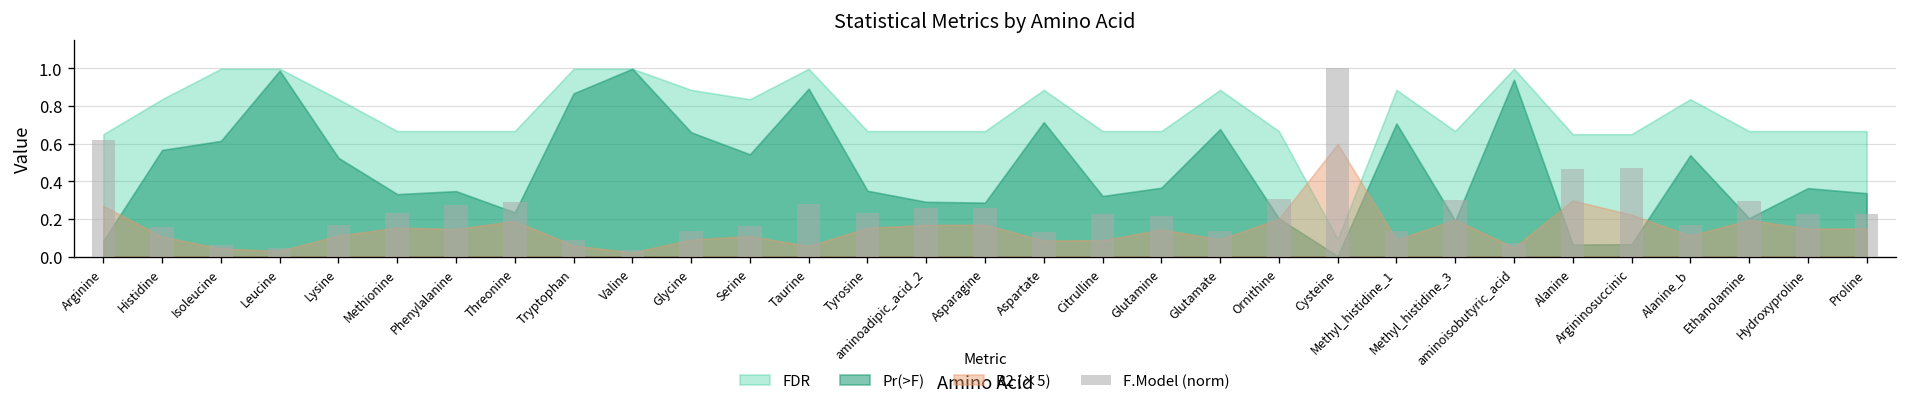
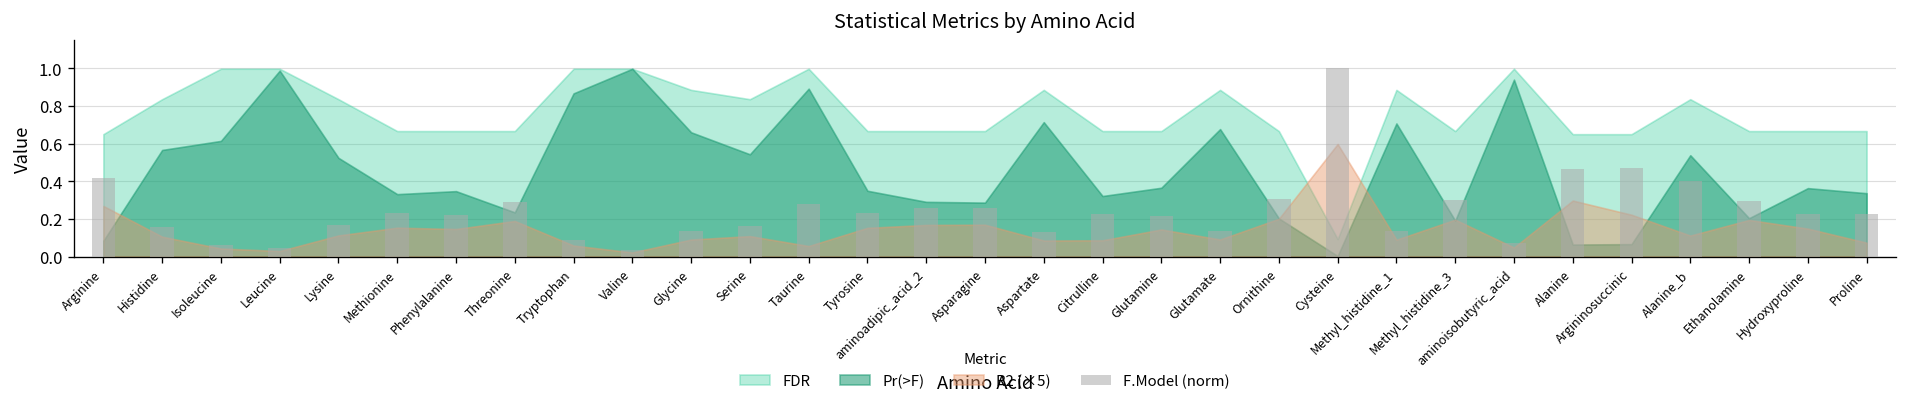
  {
    "F.Model (norm)": {
-     "Arginine": 0.62,
+     "Arginine": 0.42,
      "Histidine": 0.16,
      "Isoleucine": 0.06,
      "Leucine": 0.04,
      "Lysine": 0.17,
      "Methionine": 0.23,
-     "Phenylalanine": 0.27,
+     "Phenylalanine": 0.22,
      "Threonine": 0.29,
      "Tryptophan": 0.09,
      "Valine": 0.03,
      "Glycine": 0.14,
      "Serine": 0.16,
      "Taurine": 0.28,
      "Tyrosine": 0.23,
      "aminoadipic_acid_2": 0.26,
      "Asparagine": 0.26,
      "Aspartate": 0.13,
      "Citrulline": 0.22,
      "Glutamine": 0.22,
      "Glutamate": 0.14,
      "Ornithine": 0.31,
      "Cysteine": 1.00,
      "Methyl_histidine_1": 0.13,
      "Methyl_histidine_3": 0.30,
      "aminoisobutyric_acid": 0.07,
      "Alanine": 0.47,
      "Argininosuccinic": 0.47,
-     "Alanine_b": 0.17,
+     "Alanine_b": 0.40,
      "Ethanolamine": 0.30,
      "Hydroxyproline": 0.23,
      "Proline": 0.23
    },
    "FDR": {
      "Arginine": 0.65,
      "Histidine": 0.84,
      "Isoleucine": 1.00,
      "Lysine": 0.84,
      "Methionine": 0.67,
      "Phenylalanine": 0.67,
      "Threonine": 0.67,
      "Tryptophan": 1.00,
      "Glycine": 0.89,
      "Serine": 0.84,
      "Taurine": 1.00,
      "Tyrosine": 0.67,
      "aminoadipic_acid_2": 0.67,
      "Asparagine": 0.67,
      "Aspartate": 0.89,
      "Citrulline": 0.67,
      "Glutamine": 0.67,
      "Glutamate": 0.89,
      "Ornithine": 0.67,
      "Cysteine": 0.09,
      "Methyl_histidine_1": 0.89,
      "Methyl_histidine_3": 0.67,
      "aminoisobutyric_acid": 1.00,
      "Alanine": 0.65,
      "Argininosuccinic": 0.65,
      "Alanine_b": 0.84,
      "Ethanolamine": 0.67,
      "Hydroxyproline": 0.67,
      "Proline": 0.67
    },
    "Pr(>F)": {
      "Arginine": 0.08,
      "Histidine": 0.57,
      "Isoleucine": 0.61,
      "Lysine": 0.52,
      "Methionine": 0.33,
      "Phenylalanine": 0.35,
      "Threonine": 0.23,
      "Tryptophan": 0.87,
      "Glycine": 0.66,
      "Serine": 0.54,
      "Taurine": 0.89,
      "Tyrosine": 0.35,
      "aminoadipic_acid_2": 0.29,
      "Asparagine": 0.29,
      "Aspartate": 0.71,
      "Citrulline": 0.32,
      "Glutamine": 0.37,
      "Glutamate": 0.68,
      "Methyl_histidine_1": 0.71,
      "aminoisobutyric_acid": 0.94,
      "Alanine": 0.06,
      "Argininosuccinic": 0.07,
      "Alanine_b": 0.54,
      "Hydroxyproline": 0.36,
      "Proline": 0.34
    },
    "R2 (×5)": {
      "Arginine": 0.27,
      "Histidine": 0.11,
      "Isoleucine": 0.04,
      "Leucine": 0.03,
      "Lysine": 0.11,
      "Methionine": 0.15,
      "Phenylalanine": 0.15,
      "Threonine": 0.19,
      "Tryptophan": 0.06,
      "Valine": 0.02,
      "Glycine": 0.09,
      "Serine": 0.11,
      "Taurine": 0.06,
      "Tyrosine": 0.15,
      "aminoadipic_acid_2": 0.17,
      "Asparagine": 0.17,
      "Aspartate": 0.09,
      "Citrulline": 0.09,
      "Glutamine": 0.14,
      "Glutamate": 0.09,
      "Cysteine": 0.60,
      "Methyl_histidine_1": 0.09,
      "aminoisobutyric_acid": 0.05,
      "Alanine": 0.30,
      "Argininosuccinic": 0.22,
      "Alanine_b": 0.11,
      "Hydroxyproline": 0.15,
-     "Proline": 0.15
+     "Proline": 0.07
    }
  }
